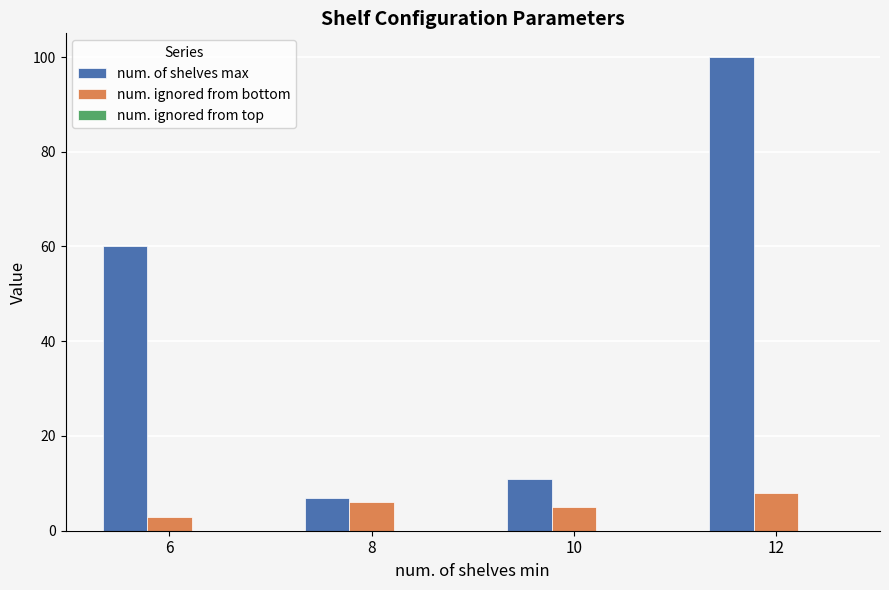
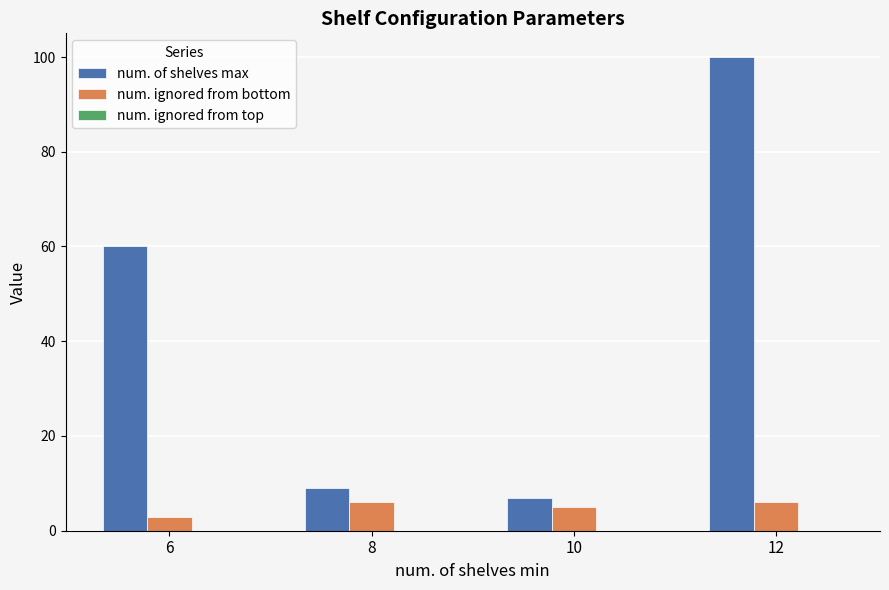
  {
    "num. of shelves max": {
      "6": 60,
-     "8": 7,
-     "10": 11,
+     "8": 9,
+     "10": 7,
      "12": 100
    },
    "num. ignored from bottom": {
      "6": 3,
      "8": 6,
      "10": 5,
-     "12": 8
+     "12": 6
    },
    "num. ignored from top": {
      "6": 0,
      "8": 0,
      "10": 0,
      "12": 0
    }
  }
